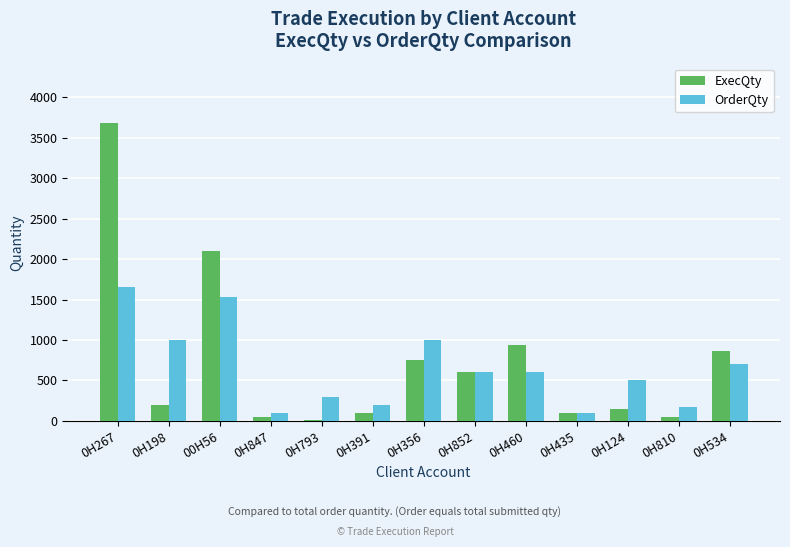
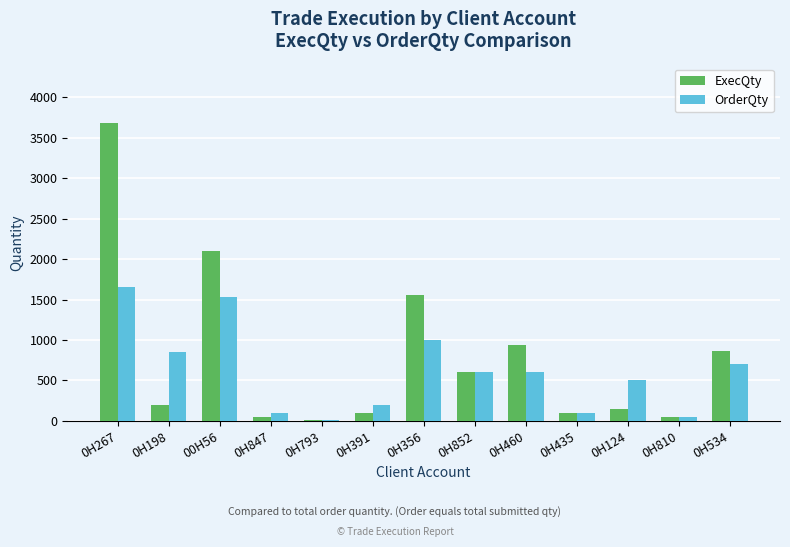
  {
    "ExecQty": {
      "0H267": 3700,
      "0H198": 200,
      "00H56": 2100,
      "0H847": 100,
      "0H391": 100,
-     "0H356": 800,
+     "0H356": 1600,
      "0H852": 600,
      "0H460": 900,
      "0H435": 100,
      "0H124": 100,
      "0H810": 100,
      "0H534": 900
    },
    "OrderQty": {
      "0H267": 1700,
-     "0H198": 1000,
+     "0H198": 900,
      "00H56": 1500,
      "0H847": 100,
-     "0H793": 300,
+     "0H793": 0,
      "0H391": 200,
      "0H356": 1000,
      "0H852": 600,
      "0H460": 600,
      "0H435": 100,
      "0H124": 500,
-     "0H810": 200,
+     "0H810": 100,
      "0H534": 700
    }
  }
